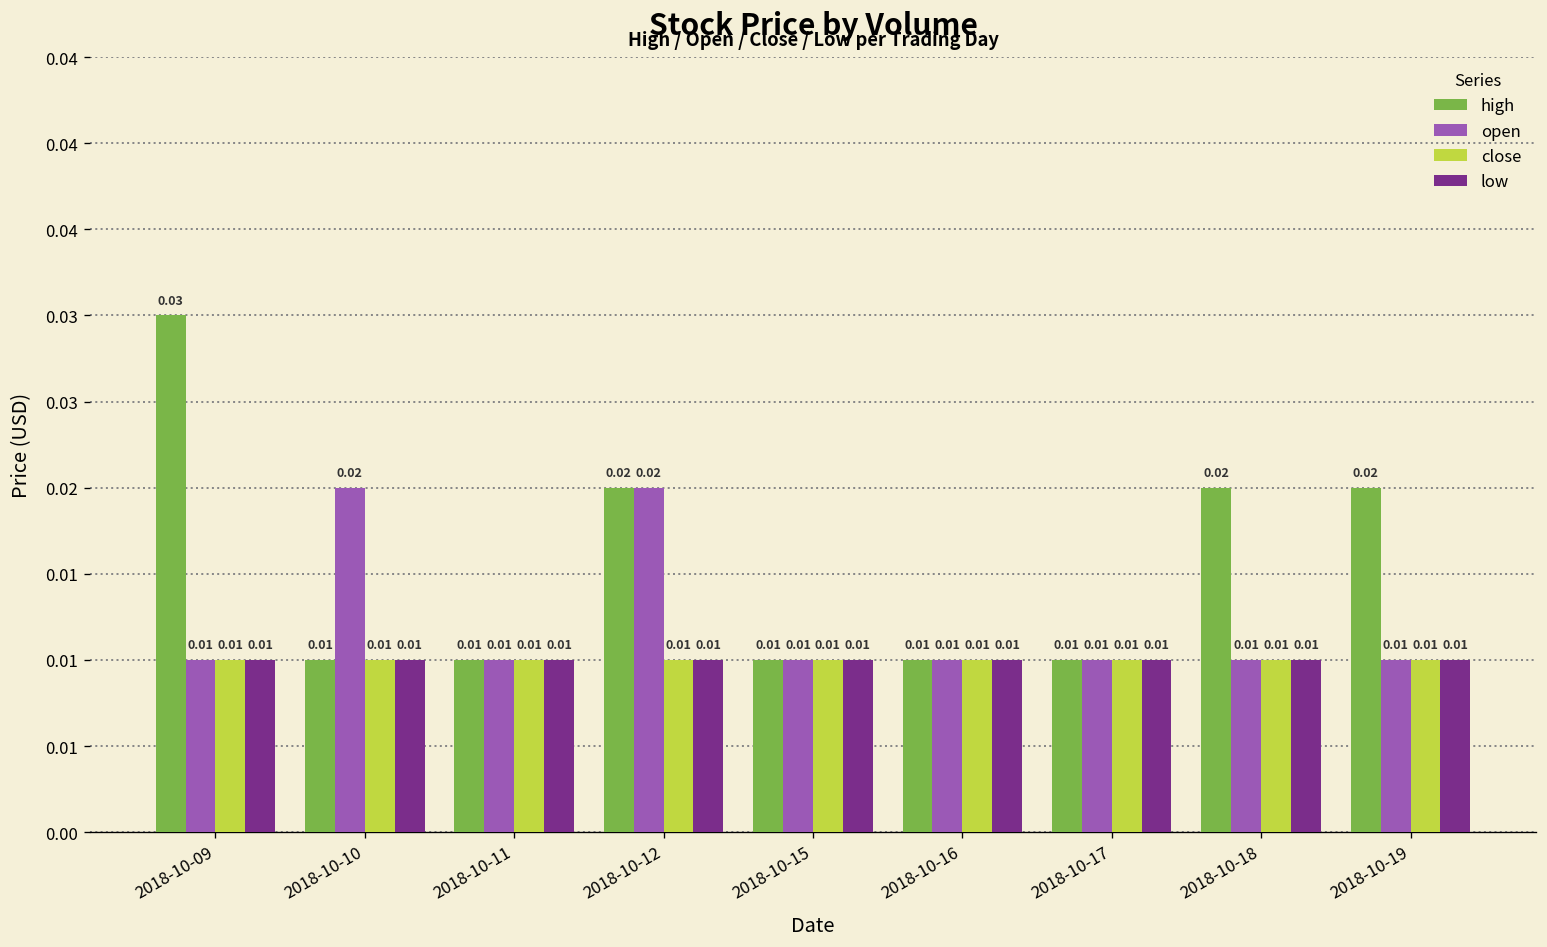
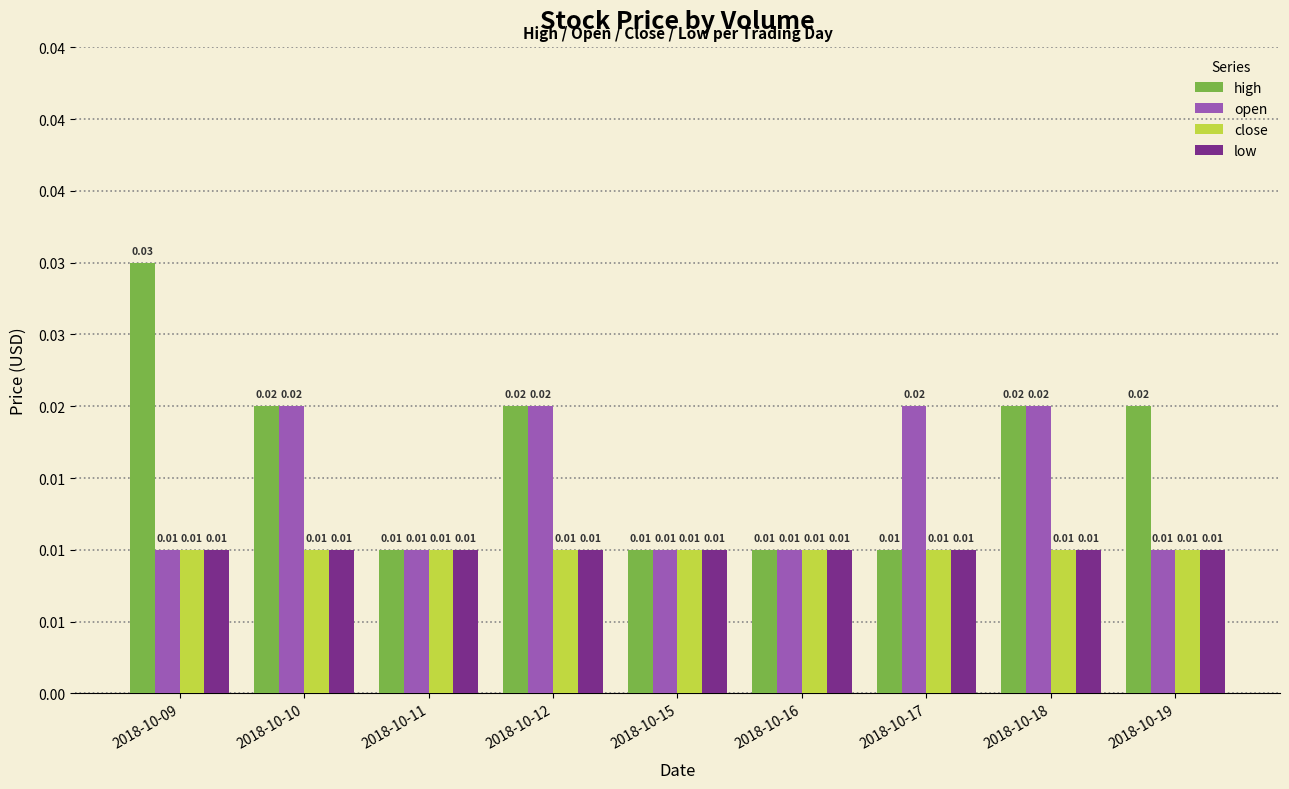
  {
    "high": {
      "2018-10-09": 0.03,
-     "2018-10-10": 0.01,
+     "2018-10-10": 0.02,
      "2018-10-11": 0.01,
      "2018-10-12": 0.02,
      "2018-10-15": 0.01,
      "2018-10-16": 0.01,
      "2018-10-17": 0.01,
      "2018-10-18": 0.02,
      "2018-10-19": 0.02
    },
    "open": {
      "2018-10-09": 0.01,
      "2018-10-10": 0.02,
      "2018-10-11": 0.01,
      "2018-10-12": 0.02,
      "2018-10-15": 0.01,
      "2018-10-16": 0.01,
-     "2018-10-17": 0.01,
-     "2018-10-18": 0.01,
+     "2018-10-17": 0.02,
+     "2018-10-18": 0.02,
      "2018-10-19": 0.01
    },
    "close": {
      "2018-10-09": 0.01,
      "2018-10-10": 0.01,
      "2018-10-11": 0.01,
      "2018-10-12": 0.01,
      "2018-10-15": 0.01,
      "2018-10-16": 0.01,
      "2018-10-17": 0.01,
      "2018-10-18": 0.01,
      "2018-10-19": 0.01
    },
    "low": {
      "2018-10-09": 0.01,
      "2018-10-10": 0.01,
      "2018-10-11": 0.01,
      "2018-10-12": 0.01,
      "2018-10-15": 0.01,
      "2018-10-16": 0.01,
      "2018-10-17": 0.01,
      "2018-10-18": 0.01,
      "2018-10-19": 0.01
    }
  }
